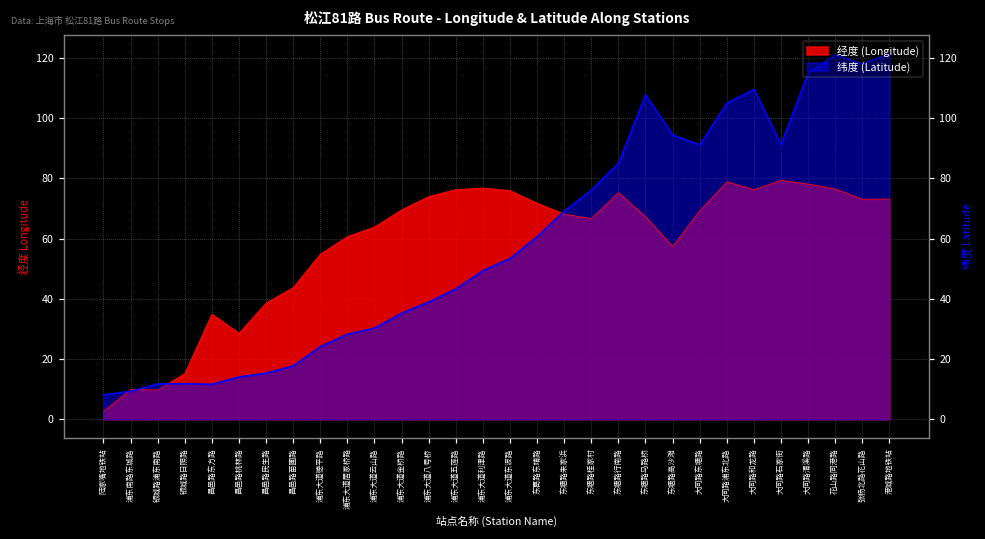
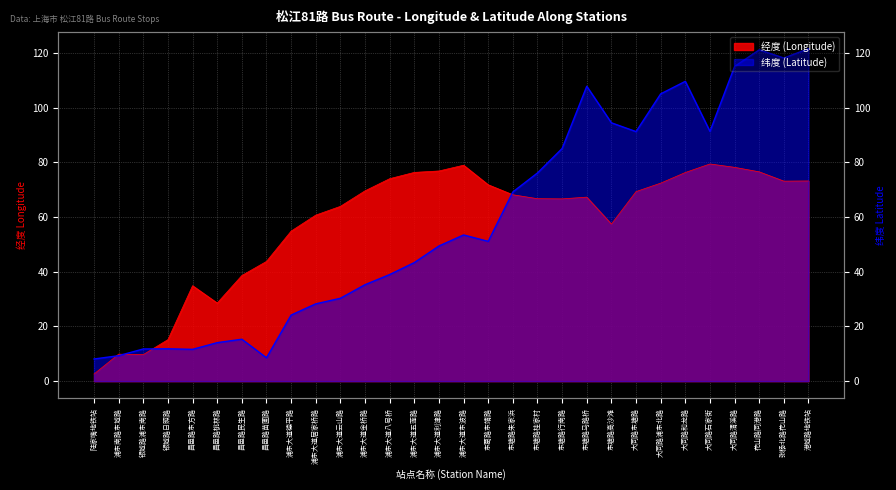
  {
    "经度 (Longitude)": {
      "陆家嘴地铁站": 3,
      "银城路浦东南路": 10,
      "银城路日照路": 15,
      "昌邑路东方路": 35,
      "昌邑路桃林路": 29,
      "昌邑路民生路": 39,
      "昌邑路苗圃路": 44,
      "浦东大道德平路": 55,
      "浦东大道居家桥路": 61,
      "浦东大道云山路": 64,
      "浦东大道金桥路": 70,
      "浦东大道八号桥": 74,
      "浦东大道五莲路": 76,
      "浦东大道利津路": 77,
-     "浦东大道东波路": 76,
+     "浦东大道东波路": 79,
      "东葛路东靖路": 72,
      "东塘路朱家浜": 68,
      "东塘路桂家村": 67,
-     "东塘路行南路": 75,
+     "东塘路行南路": 67,
      "东塘路马路桥": 67,
      "东塘路高沙滩": 57,
      "大同路东塘路": 69,
-     "大同路浦东北路": 79,
+     "大同路浦东北路": 72,
      "大同路和龙路": 76,
      "大同路石家街": 79,
      "大同路清溪路": 78,
      "花山路同港路": 76,
      "张杨北路花山路": 73,
      "港城路地铁站": 73
    },
    "纬度 (Latitude)": {
      "陆家嘴地铁站": 8,
      "银城路浦东南路": 12,
      "银城路日照路": 12,
      "昌邑路东方路": 12,
      "昌邑路桃林路": 14,
      "昌邑路民生路": 15,
-     "昌邑路苗圃路": 18,
+     "昌邑路苗圃路": 9,
      "浦东大道德平路": 24,
      "浦东大道居家桥路": 28,
      "浦东大道云山路": 30,
      "浦东大道金桥路": 35,
      "浦东大道八号桥": 39,
      "浦东大道五莲路": 43,
      "浦东大道利津路": 49,
      "浦东大道东波路": 53,
-     "东葛路东靖路": 61,
+     "东葛路东靖路": 51,
      "东塘路朱家浜": 69,
      "东塘路桂家村": 76,
      "东塘路行南路": 85,
      "东塘路马路桥": 108,
      "东塘路高沙滩": 94,
      "大同路东塘路": 91,
      "大同路浦东北路": 105,
      "大同路和龙路": 110,
      "大同路石家街": 91
    }
  }
